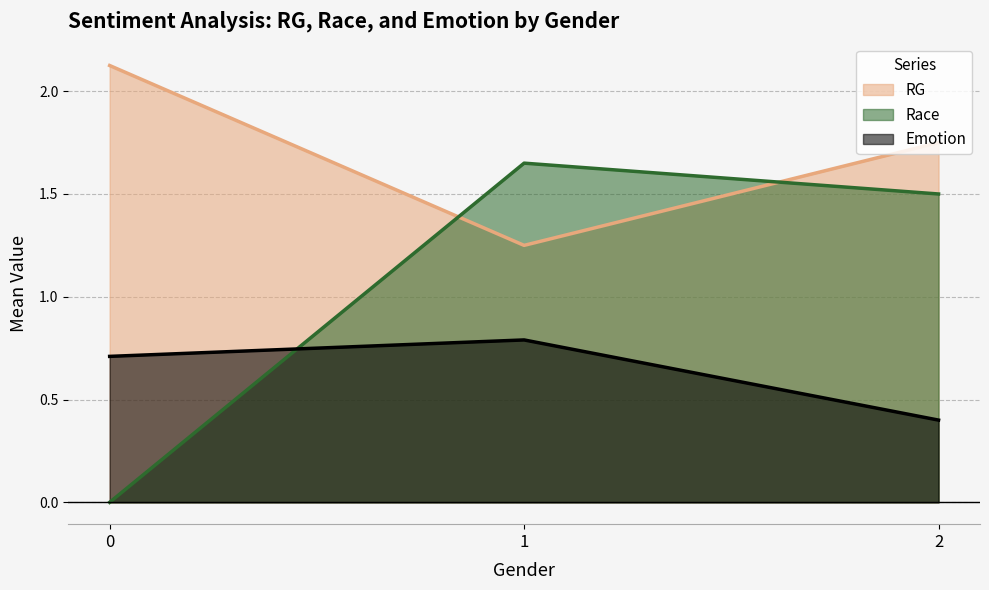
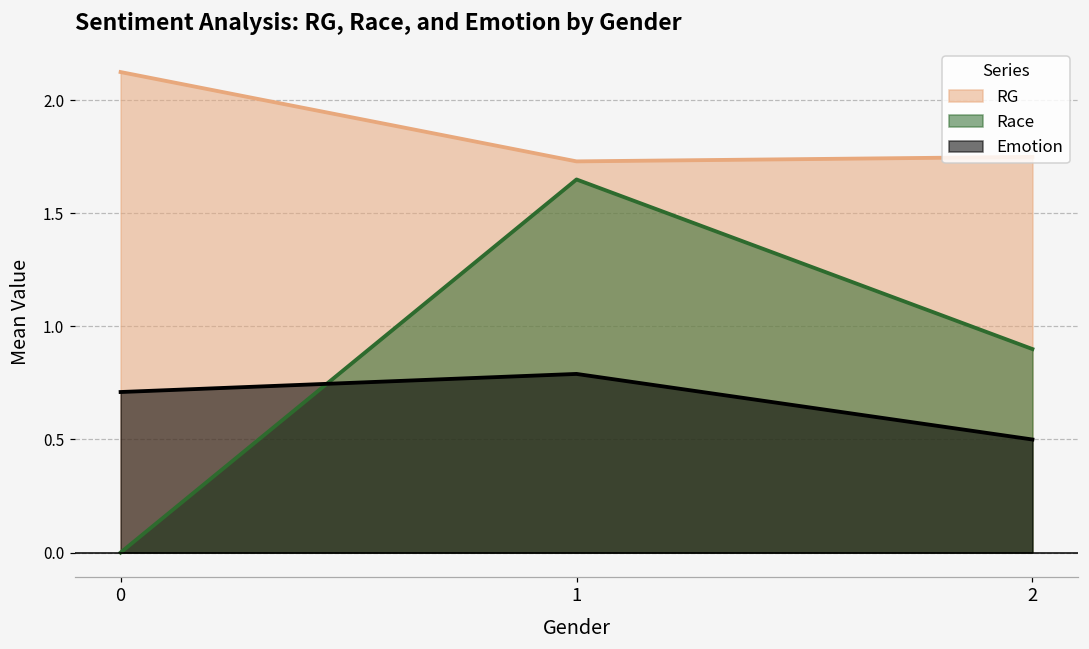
  {
    "RG": {
      "0": 2.13,
-     "1": 1.25
+     "1": 1.73
    },
    "Race": {
      "0": 0.0,
      "1": 1.65,
-     "2": 1.5
+     "2": 0.9
    },
    "Emotion": {
      "0": 0.7,
      "1": 0.8,
-     "2": 0.4
+     "2": 0.5
    }
  }
